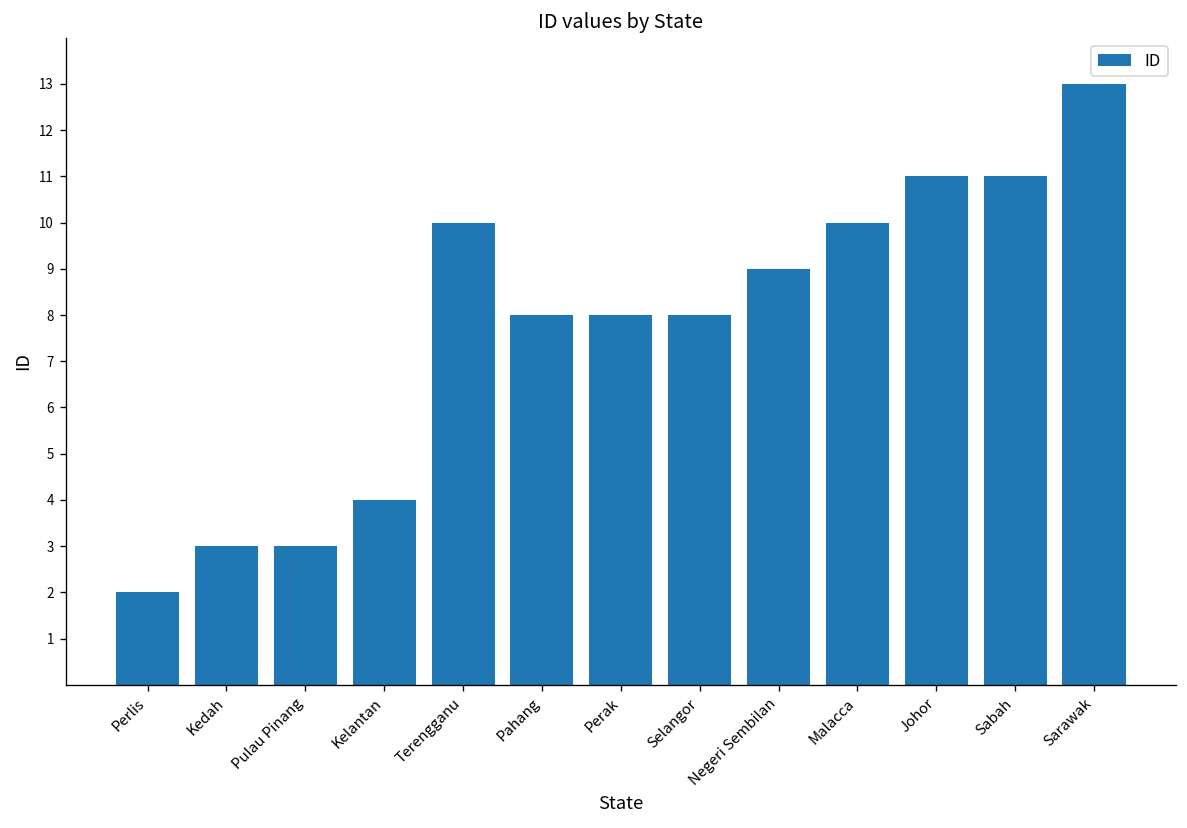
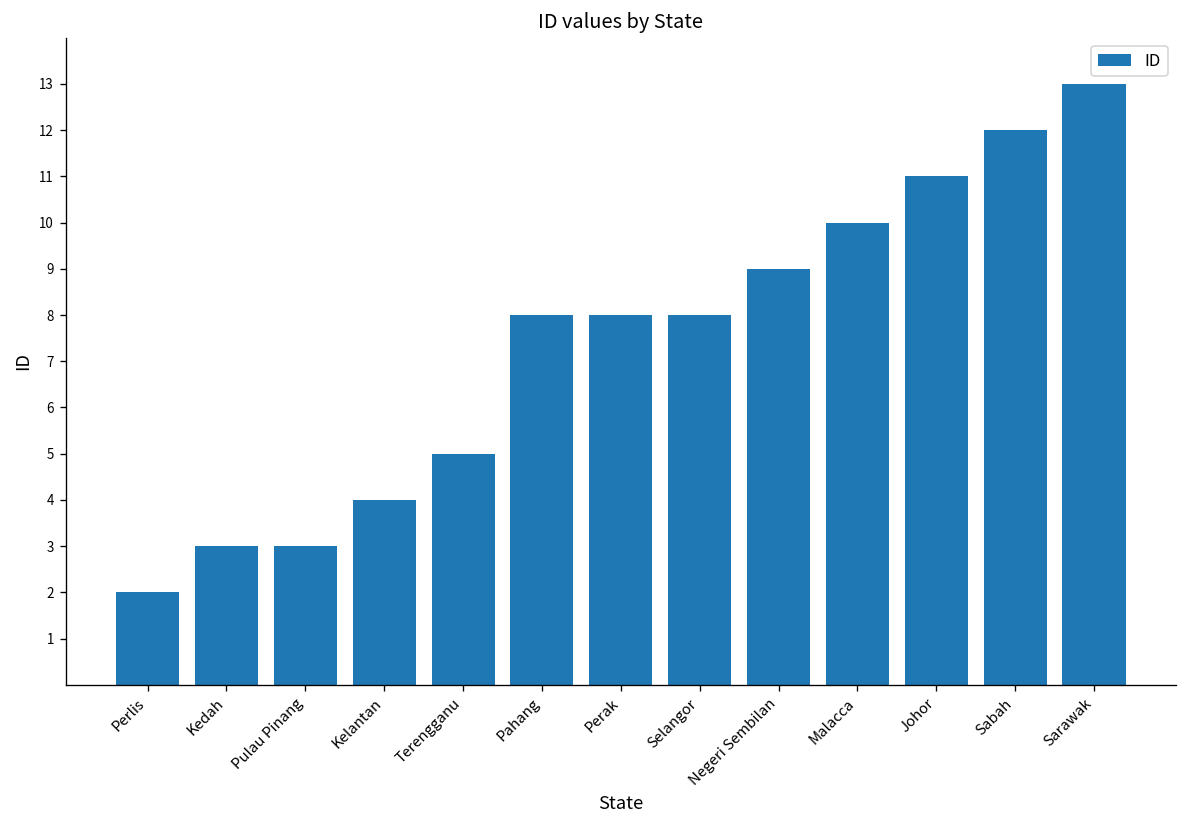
  {
    "Perlis": 2,
    "Kedah": 3,
    "Pulau Pinang": 3,
    "Kelantan": 4,
-   "Terengganu": 10,
+   "Terengganu": 5,
    "Pahang": 8,
    "Perak": 8,
    "Selangor": 8,
    "Negeri Sembilan": 9,
    "Malacca": 10,
    "Johor": 11,
-   "Sabah": 11,
+   "Sabah": 12,
    "Sarawak": 13
  }
